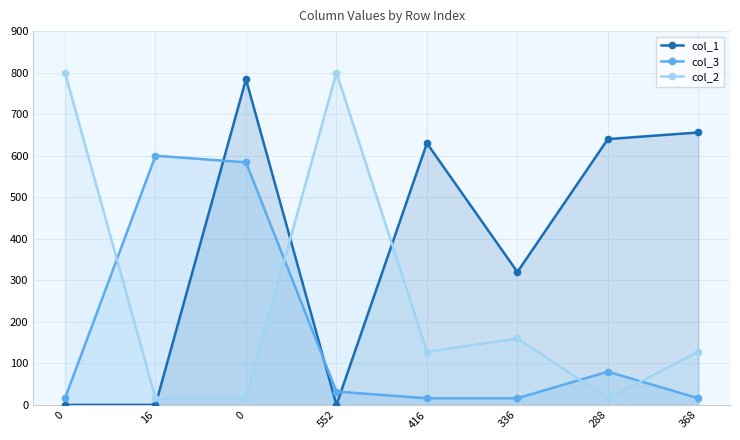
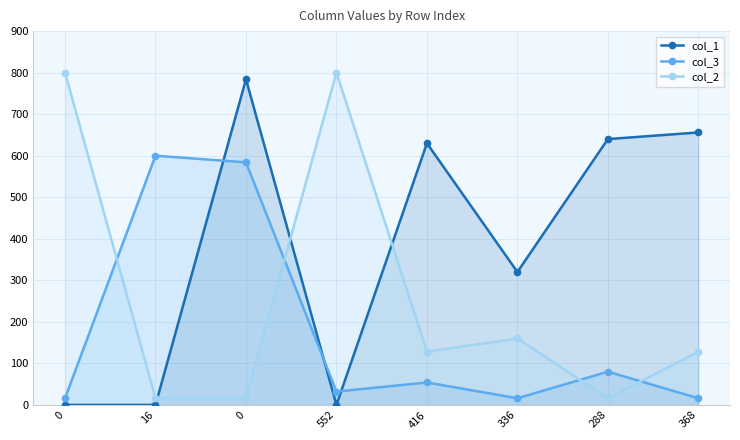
  {
    "col_1": {
      "16": 0,
      "552": 0,
      "416": 630,
      "336": 320,
      "288": 640,
      "368": 660
    },
    "col_3": {
      "16": 600,
      "552": 30,
-     "416": 20,
+     "416": 50,
      "336": 20,
      "288": 80,
      "368": 20
    },
    "col_2": {
      "16": 20,
      "552": 800,
      "416": 130,
      "336": 160,
      "288": 20,
      "368": 130
    }
  }
